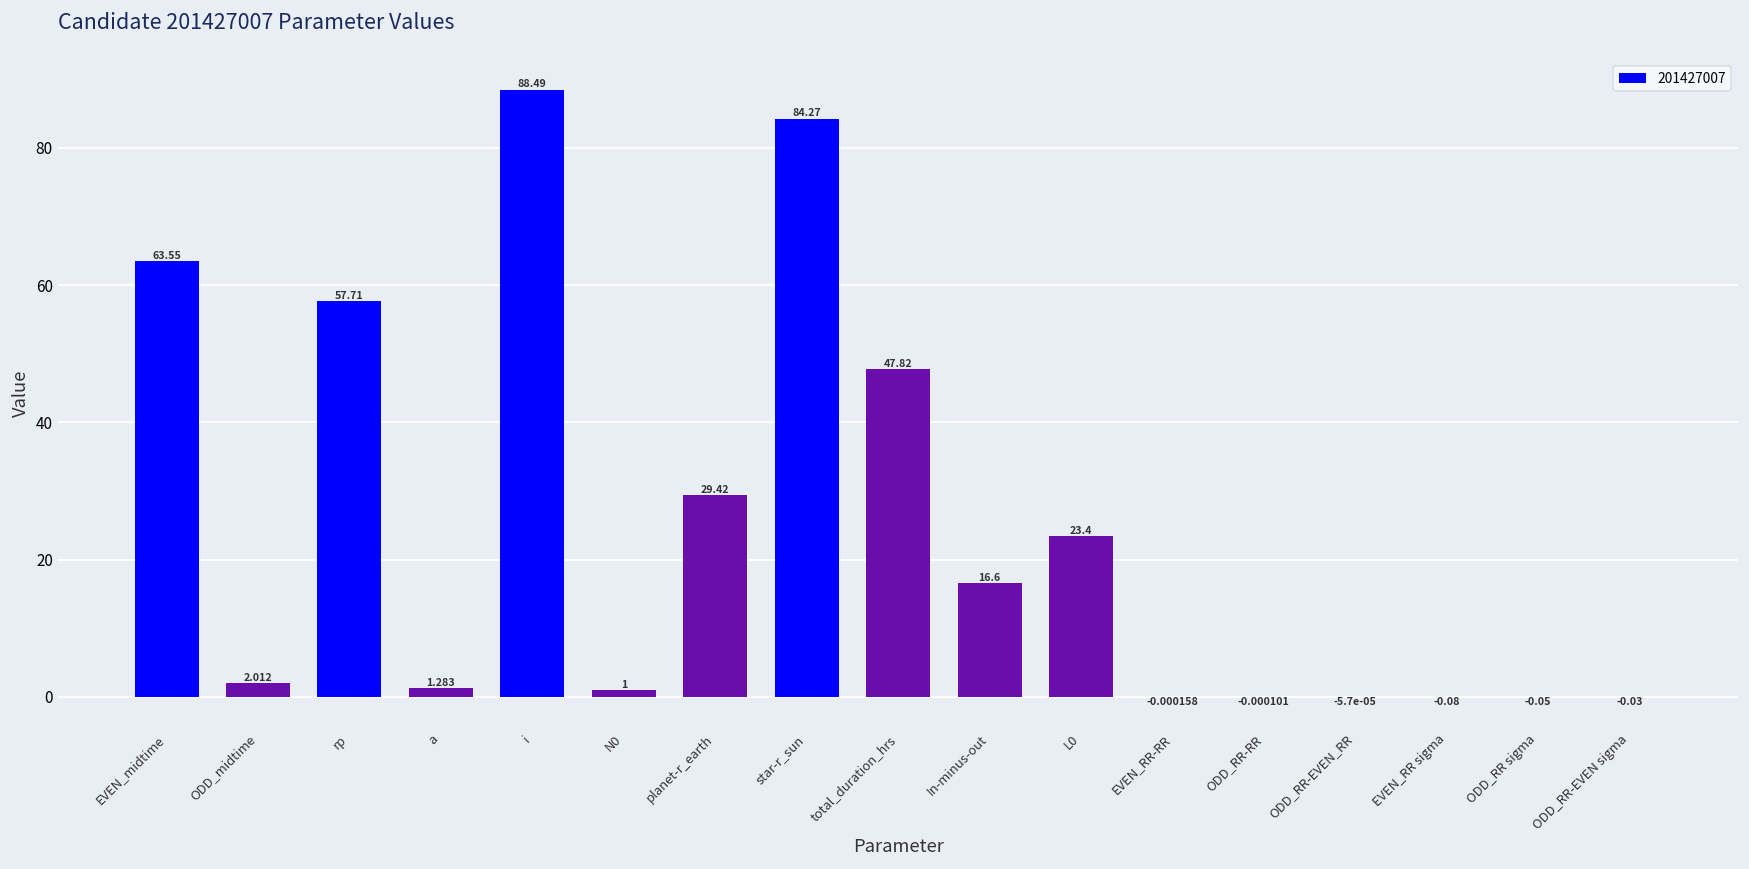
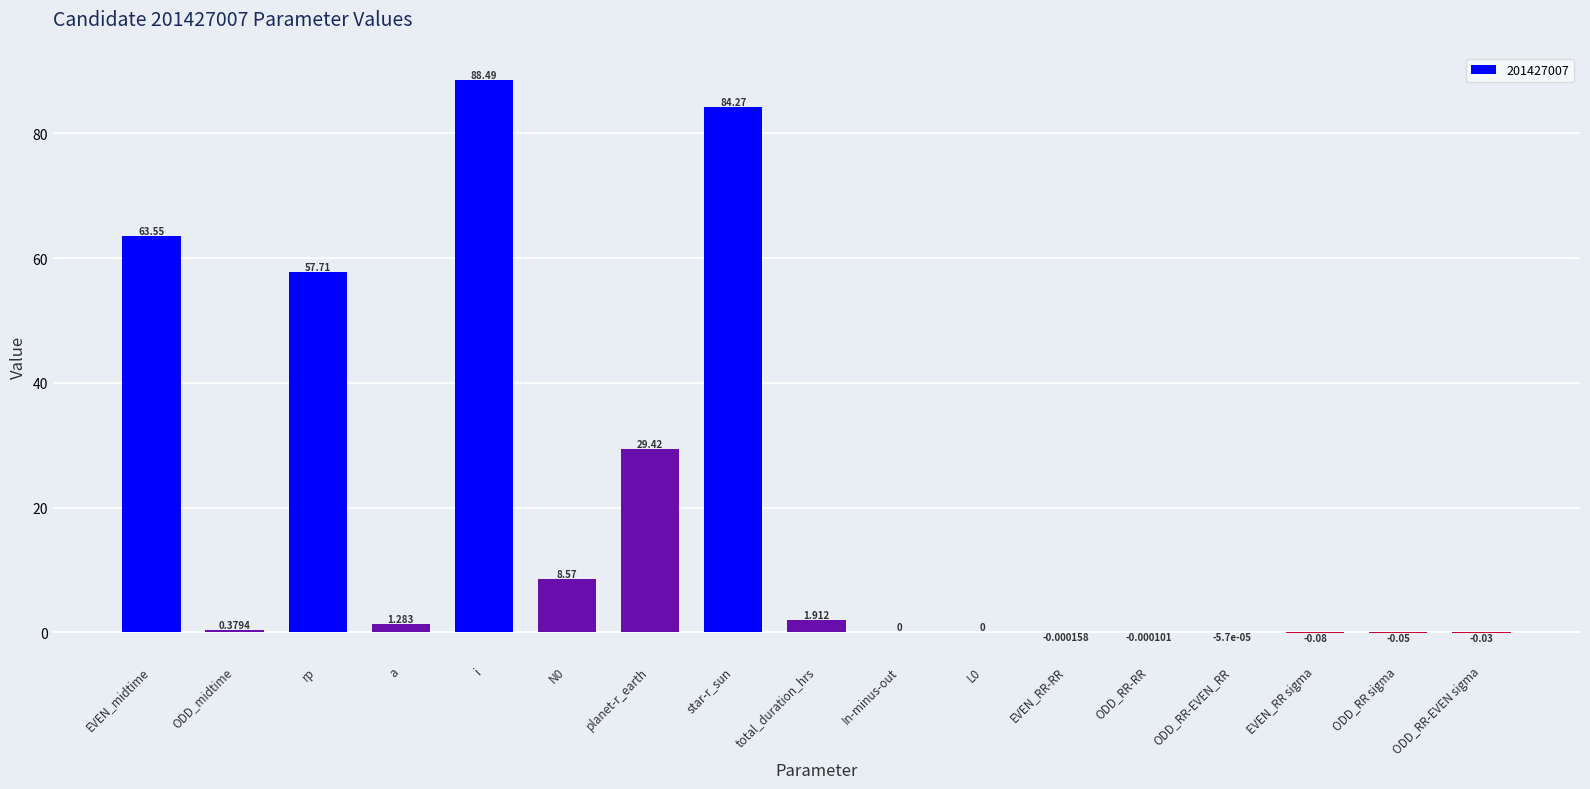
  {
    "EVEN_midtime": "63.55",
-   "ODD_midtime": "2.012",
+   "ODD_midtime": "0.3794",
    "rp": "57.71",
    "a": "1.283",
    "i": "88.49",
-   "N0": "1",
+   "N0": "8.57",
    "planet-r_earth": "29.42",
    "star-r_sun": "84.27",
-   "total_duration_hrs": "47.82",
-   "In-minus-out": "16.6",
-   "L0": "23.4",
+   "total_duration_hrs": "1.912",
+   "In-minus-out": "0",
+   "L0": "0",
    "EVEN_RR-RR": "-0.000158",
    "ODD_RR-RR": "-0.000101",
    "ODD_RR-EVEN_RR": "-5.7e-05",
    "EVEN_RR sigma": "-0.08",
    "ODD_RR sigma": "-0.05",
    "ODD_RR-EVEN sigma": "-0.03"
  }
